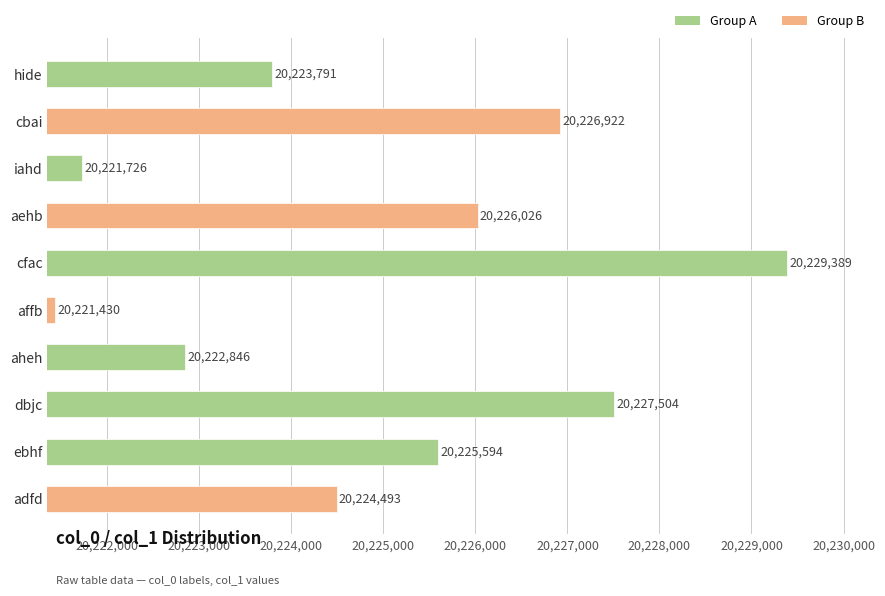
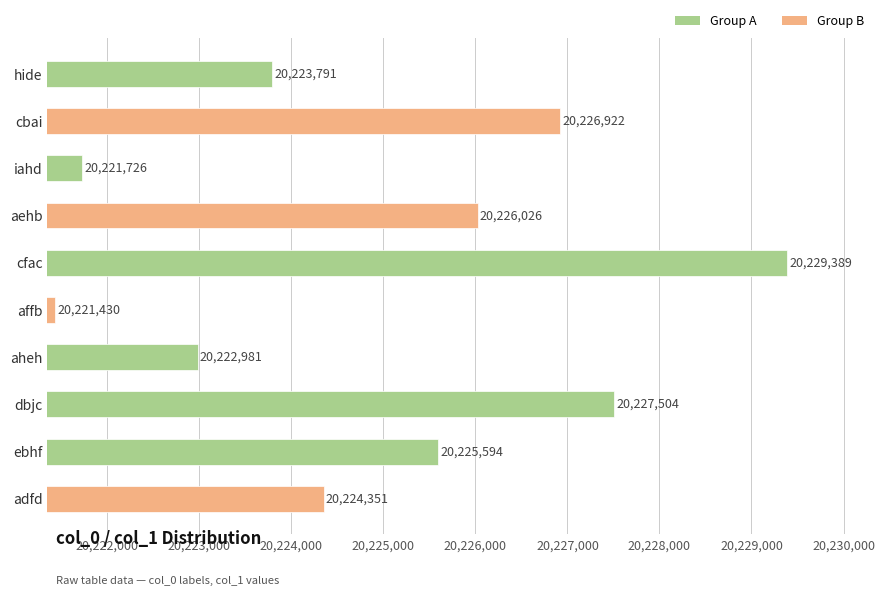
  {
    "hide": "20,223,791",
    "cbai": "20,226,922",
    "iahd": "20,221,726",
    "aehb": "20,226,026",
    "cfac": "20,229,389",
    "affb": "20,221,430",
-   "aheh": "20,222,846",
+   "aheh": "20,222,981",
    "dbjc": "20,227,504",
    "ebhf": "20,225,594",
-   "adfd": "20,224,493"
+   "adfd": "20,224,351"
  }
